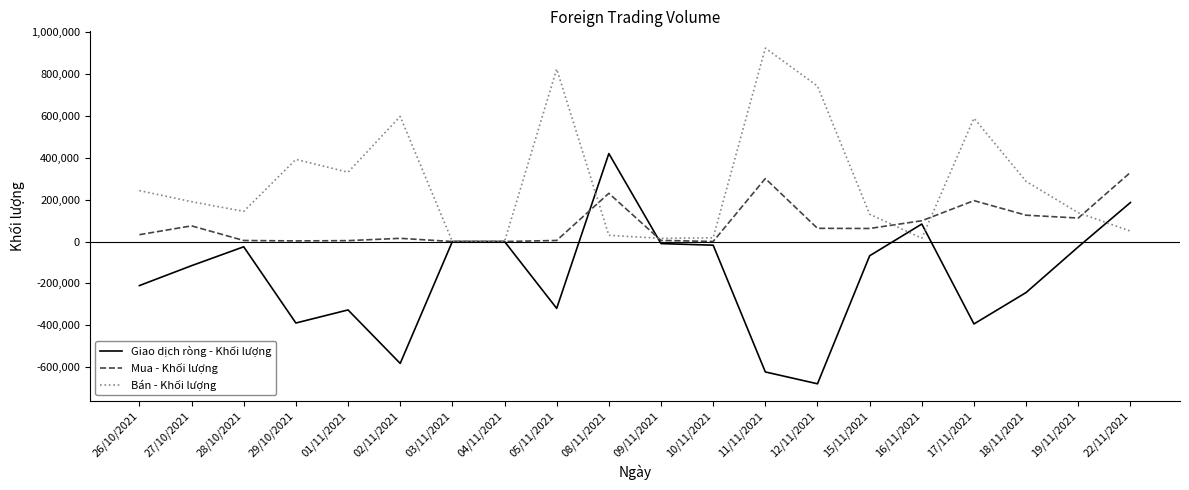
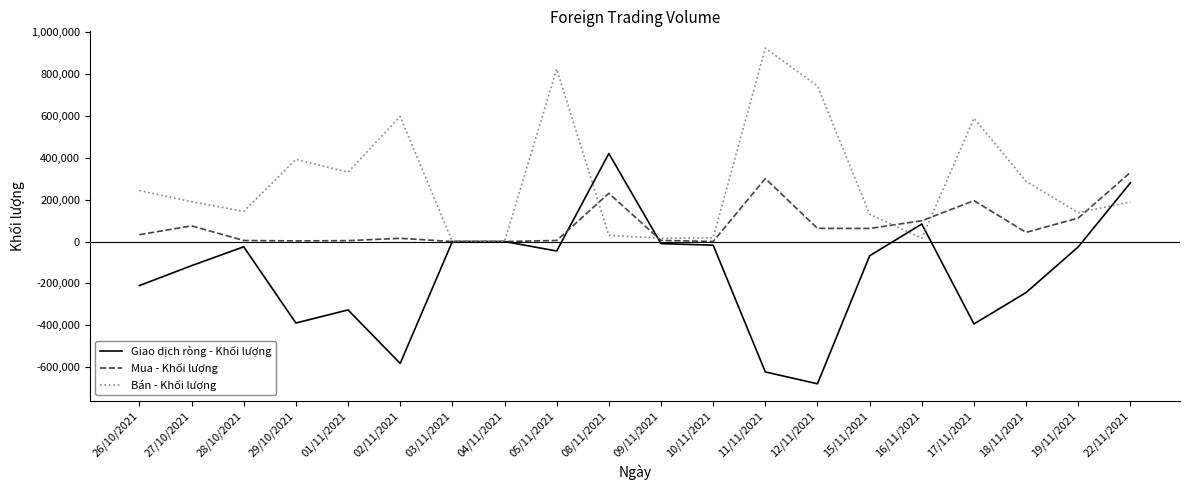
  {
    "Giao dịch ròng - Khối lượng": {
      "26/10/2021": "-210,000",
      "27/10/2021": "-120,000",
      "28/10/2021": "-30,000",
      "29/10/2021": "-390,000",
      "01/11/2021": "-330,000",
      "02/11/2021": "-580,000",
-     "05/11/2021": "-320,000",
+     "05/11/2021": "-50,000",
      "08/11/2021": "420,000",
      "09/11/2021": "-10,000",
      "10/11/2021": "-20,000",
      "11/11/2021": "-620,000",
      "12/11/2021": "-680,000",
      "15/11/2021": "-70,000",
      "16/11/2021": "80,000",
      "17/11/2021": "-390,000",
      "18/11/2021": "-240,000",
      "19/11/2021": "-30,000",
-     "22/11/2021": "190,000"
+     "22/11/2021": "280,000"
    },
    "Mua - Khối lượng": {
      "26/10/2021": "30,000",
      "27/10/2021": "70,000",
      "28/10/2021": "0",
      "29/10/2021": "0",
      "01/11/2021": "0",
      "02/11/2021": "20,000",
      "05/11/2021": "10,000",
      "08/11/2021": "230,000",
      "10/11/2021": "0",
      "11/11/2021": "300,000",
      "12/11/2021": "60,000",
      "15/11/2021": "60,000",
      "16/11/2021": "100,000",
      "17/11/2021": "200,000",
-     "18/11/2021": "130,000",
+     "18/11/2021": "40,000",
      "19/11/2021": "110,000",
      "22/11/2021": "330,000"
    },
    "Bán - Khối lượng": {
      "26/10/2021": "240,000",
      "27/10/2021": "190,000",
      "28/10/2021": "140,000",
      "29/10/2021": "390,000",
      "01/11/2021": "330,000",
      "02/11/2021": "600,000",
      "05/11/2021": "820,000",
      "08/11/2021": "30,000",
      "10/11/2021": "20,000",
      "11/11/2021": "920,000",
      "12/11/2021": "740,000",
      "15/11/2021": "130,000",
      "16/11/2021": "20,000",
      "17/11/2021": "590,000",
      "18/11/2021": "290,000",
      "19/11/2021": "140,000",
-     "22/11/2021": "50,000"
+     "22/11/2021": "190,000"
    }
  }
